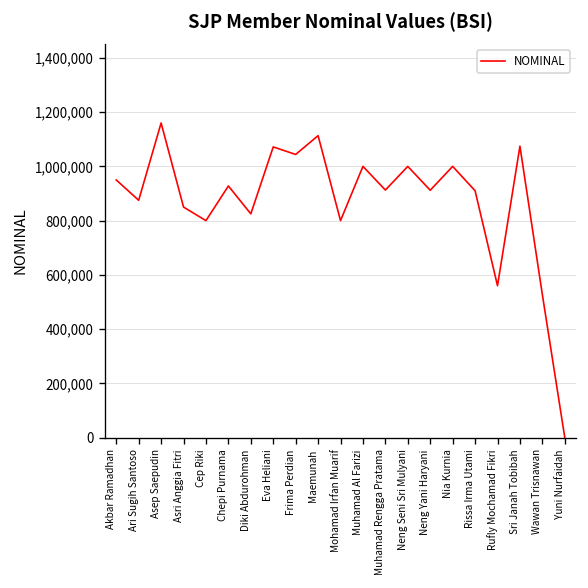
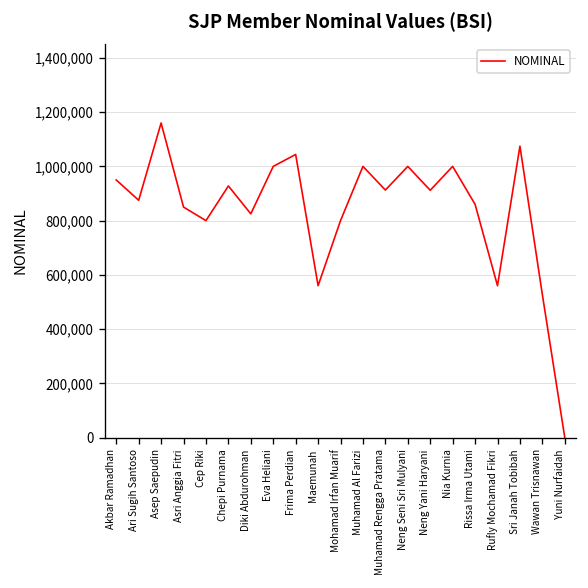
  {
    "Akbar Ramadhan": "950,000",
    "Ari Sugih Santoso": "880,000",
    "Asep Saepudin": "1,160,000",
    "Asri Anggia Fitri": "850,000",
    "Cep Riki": "800,000",
    "Chepi Purnama": "930,000",
    "Diki Abdurohman": "830,000",
-   "Eva Heliani": "1,070,000",
+   "Eva Heliani": "1,000,000",
    "Frima Perdian": "1,040,000",
-   "Maemunah": "1,110,000",
+   "Maemunah": "560,000",
    "Mohamad Irfan Muarif": "800,000",
    "Muhamad Al Farizi": "1,000,000",
    "Muhamad Rengga Pratama": "910,000",
    "Neng Seni Sri Mulyani": "1,000,000",
    "Neng Yani Haryani": "910,000",
    "Nia Kurnia": "1,000,000",
-   "Rissa Irma Utami": "910,000",
+   "Rissa Irma Utami": "860,000",
    "Rufly Mochamad Fikri": "560,000",
    "Sri Janah Tobibah": "1,070,000",
    "Wawan Trisnawan": "530,000",
    "Yuni Nurfaidah": "0"
  }
